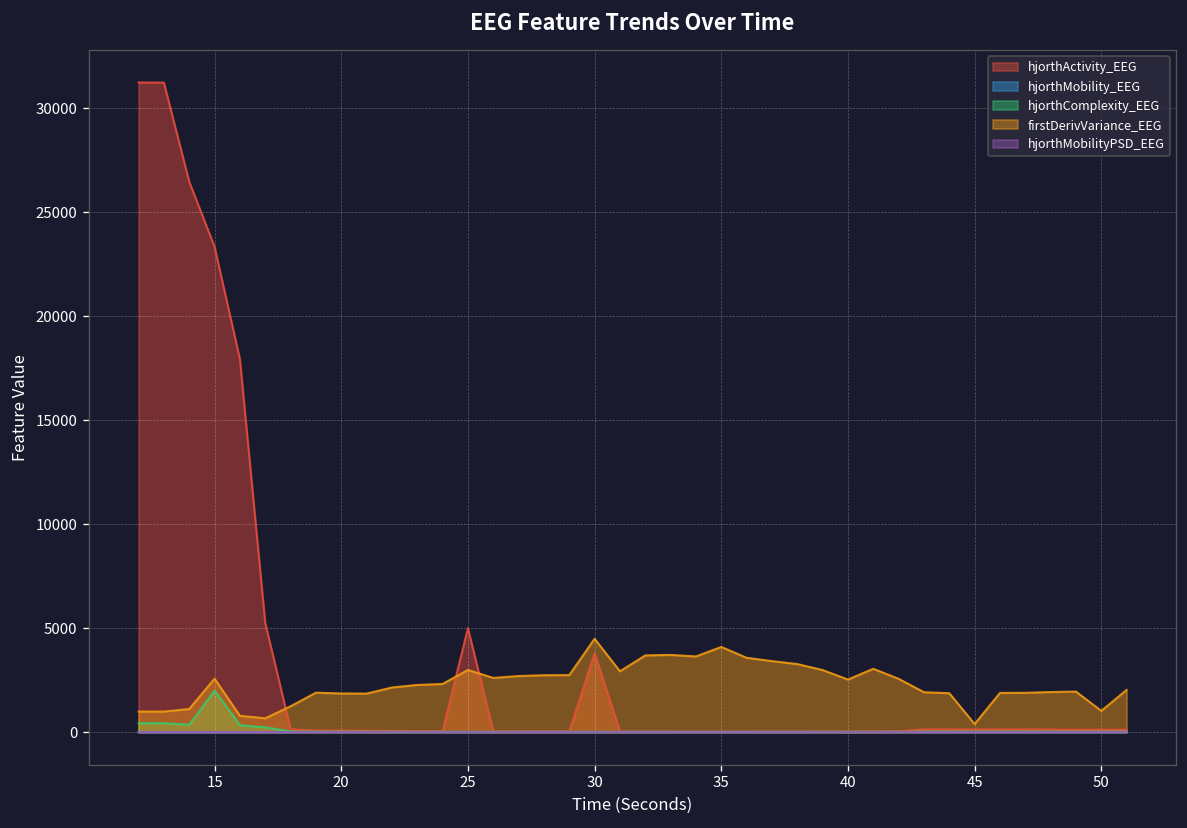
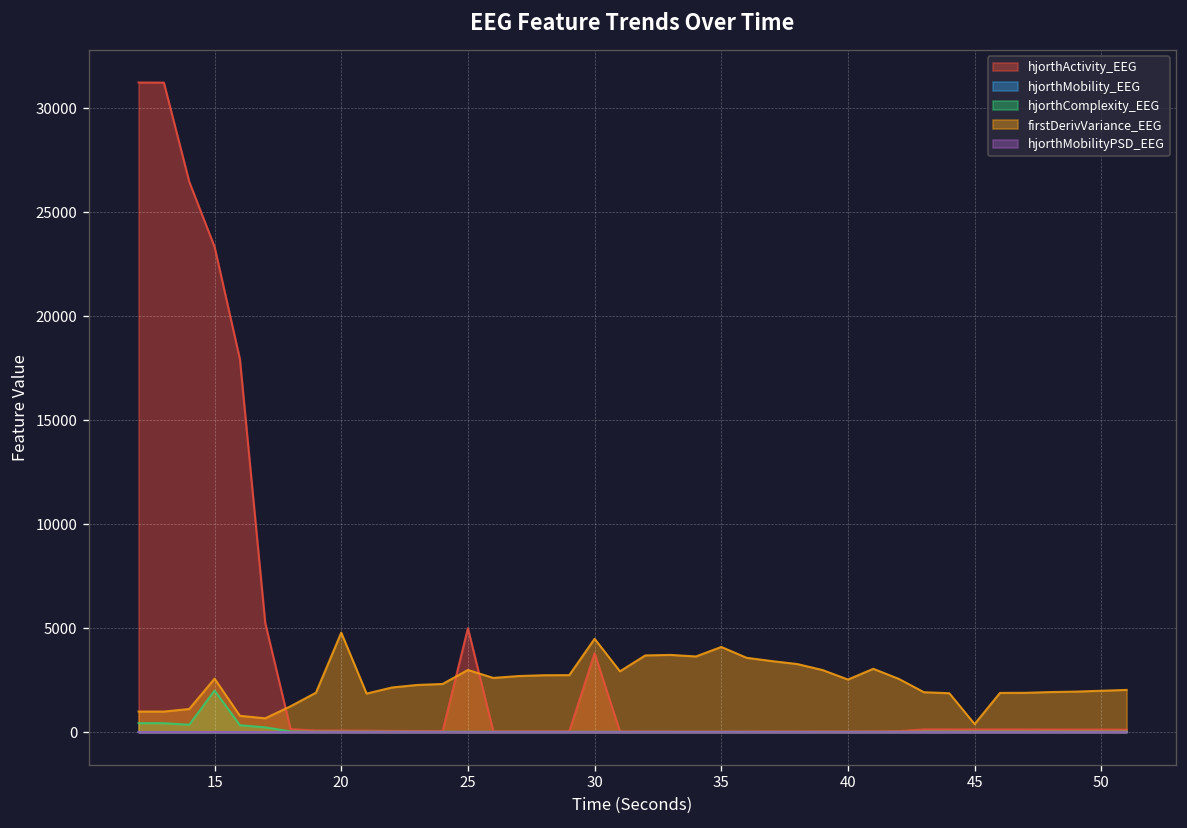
  {
    "hjorthActivity_EEG": {
      "15": 23300,
      "25": 5000,
      "30": 3800
    },
    "hjorthMobilityPSD_EEG": {
      "15": 0
    },
    "hjorthComplexity_EEG": {
      "15": 2000
    },
    "firstDerivVariance_EEG": {
      "15": 2600,
-     "20": 1900,
+     "20": 4800,
      "25": 3000,
      "30": 4500,
      "35": 4100,
      "40": 2500,
      "45": 400,
-     "50": 1000
+     "50": 2000
    }
  }
